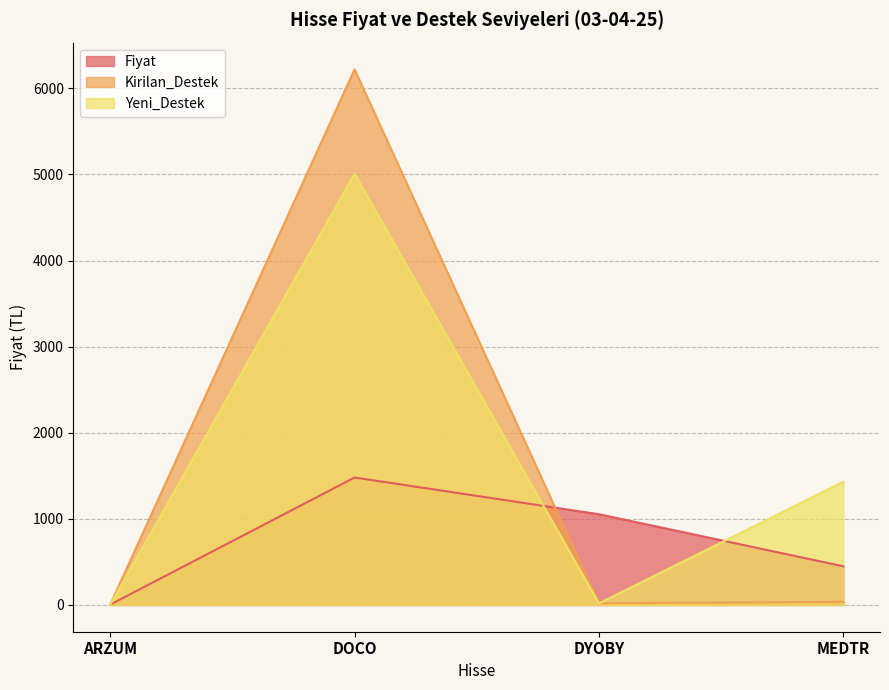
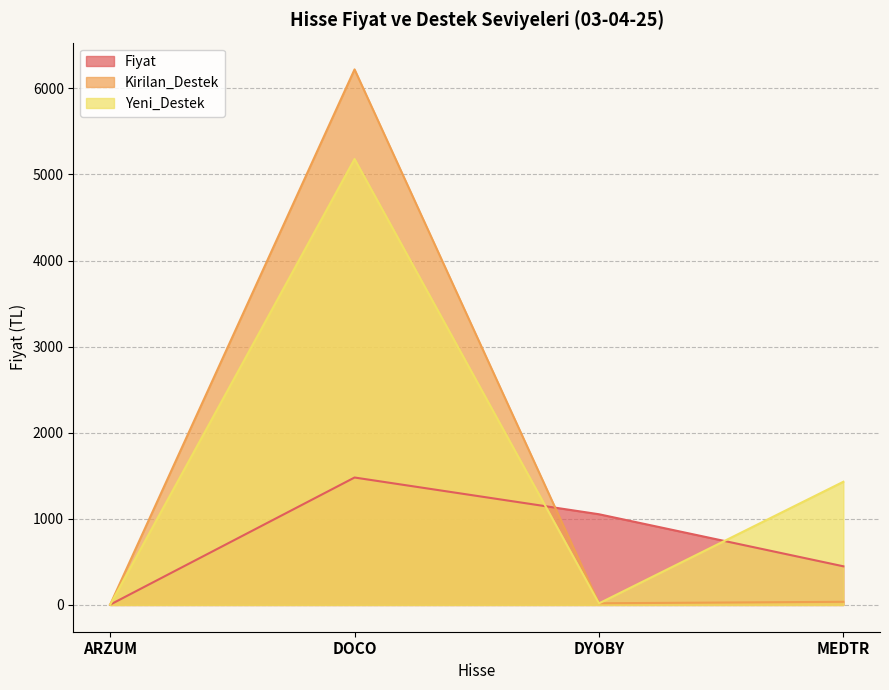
  {
    "Fiyat": {
      "DOCO": 1500,
      "DYOBY": 1100,
      "MEDTR": 400
    },
    "Kirilan_Destek": {
      "DOCO": 6200,
      "MEDTR": 0
    },
    "Yeni_Destek": {
-     "DOCO": 5000,
+     "DOCO": 5200,
      "MEDTR": 1400
    }
  }
